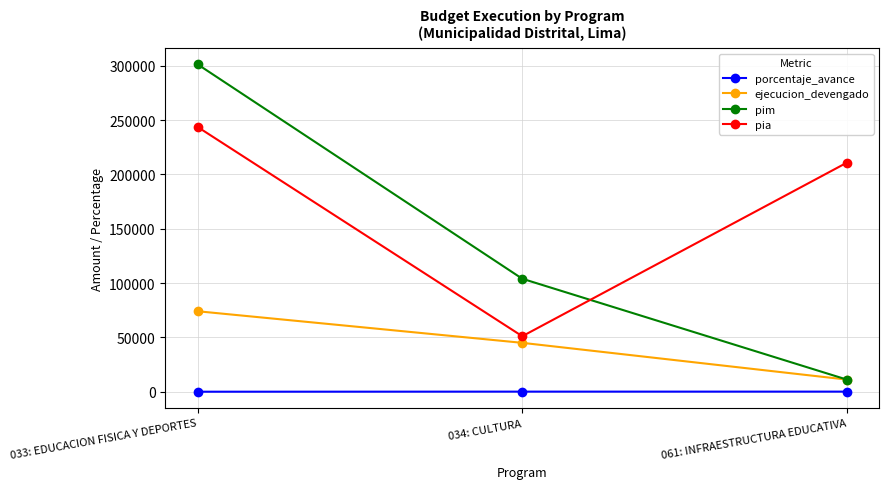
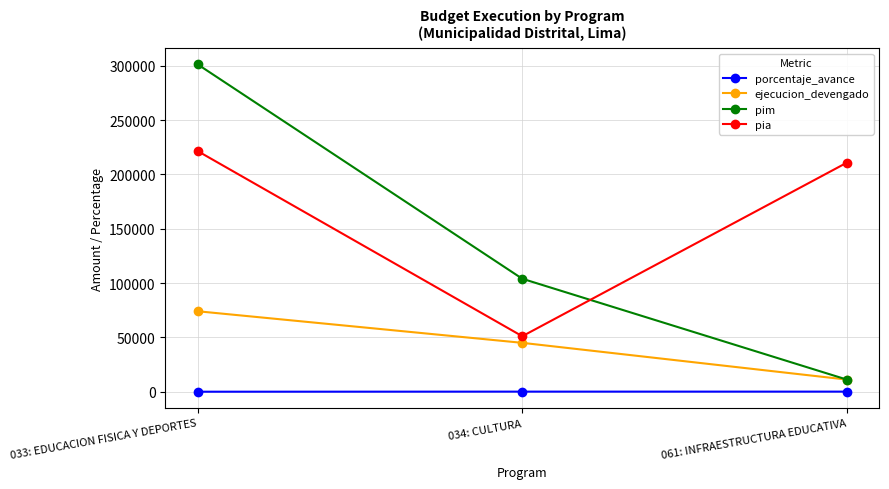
  {
    "porcentaje_avance": {
      "033: EDUCACION FISICA Y DEPORTES": 0,
      "034: CULTURA": 0,
      "061: INFRAESTRUCTURA EDUCATIVA": 0
    },
    "ejecucion_devengado": {
      "033: EDUCACION FISICA Y DEPORTES": 74000,
      "034: CULTURA": 45000
    },
    "pim": {
      "033: EDUCACION FISICA Y DEPORTES": 301000,
      "034: CULTURA": 104000
    },
    "pia": {
-     "033: EDUCACION FISICA Y DEPORTES": 244000,
+     "033: EDUCACION FISICA Y DEPORTES": 221000,
      "034: CULTURA": 51000,
      "061: INFRAESTRUCTURA EDUCATIVA": 211000
    }
  }
